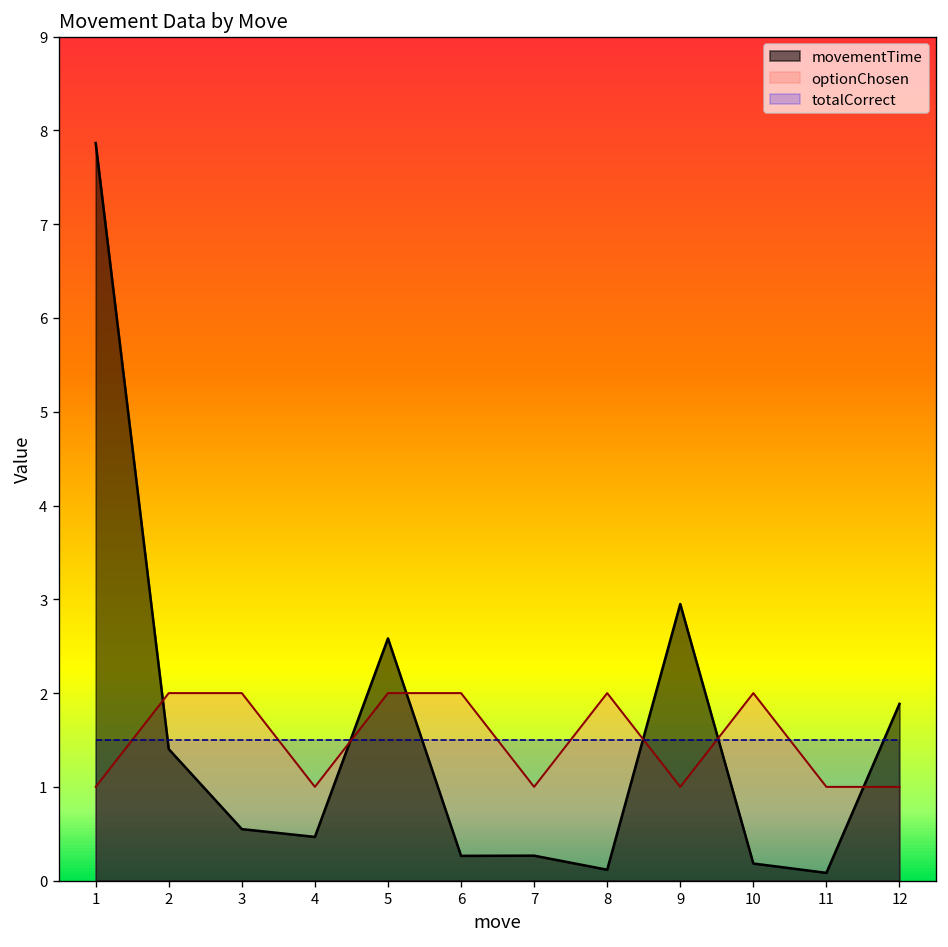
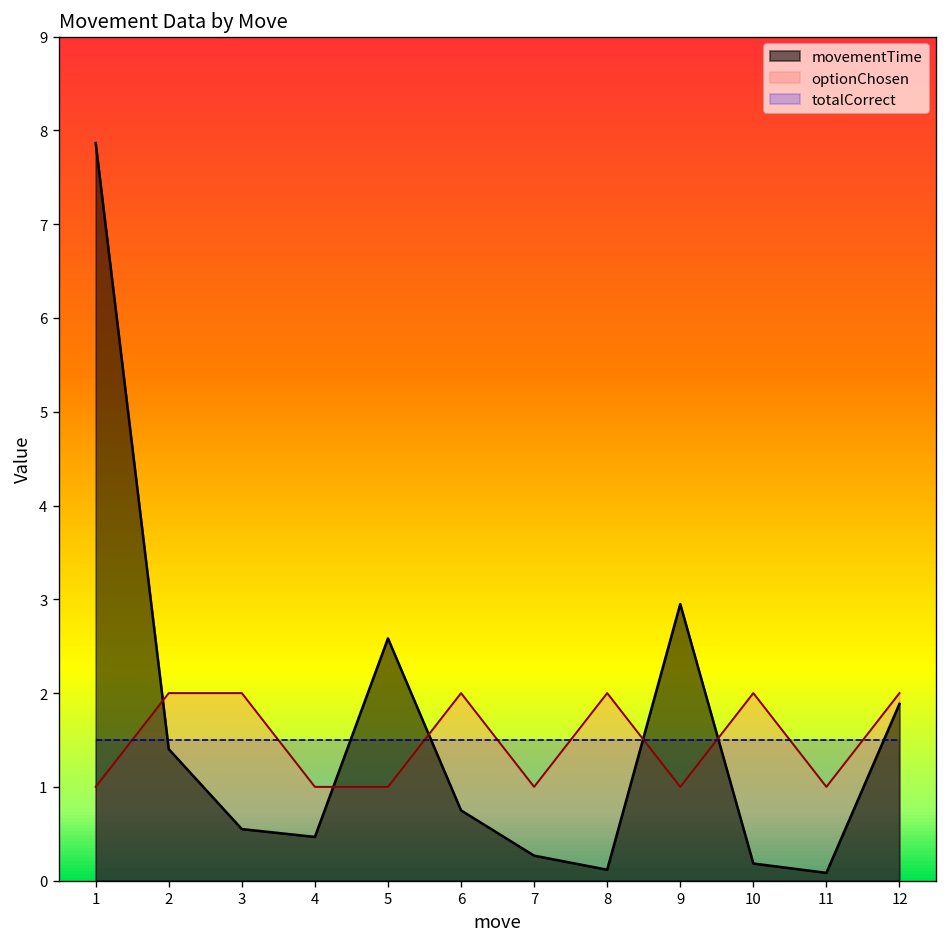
  {
    "movementTime": {
      "1": 7.9,
      "2": 1.4,
      "3": 0.5,
      "4": 0.5,
      "5": 2.6,
-     "6": 0.3,
+     "6": 0.7,
      "7": 0.3,
      "8": 0.1,
      "9": 2.9,
      "10": 0.2,
      "11": 0.1,
      "12": 1.9
    },
    "optionChosen": {
      "1": 1,
      "2": 2,
      "3": 2,
      "4": 1,
-     "5": 2,
+     "5": 1,
      "6": 2,
      "7": 1,
      "8": 2,
      "9": 1,
      "10": 2,
      "11": 1,
-     "12": 1
+     "12": 2
    },
    "totalCorrect": {
      "1": 1.5,
      "2": 1.5,
      "3": 1.5,
      "4": 1.5,
      "5": 1.5,
      "6": 1.5,
      "7": 1.5,
      "8": 1.5,
      "9": 1.5,
      "10": 1.5,
      "11": 1.5,
      "12": 1.5
    }
  }
